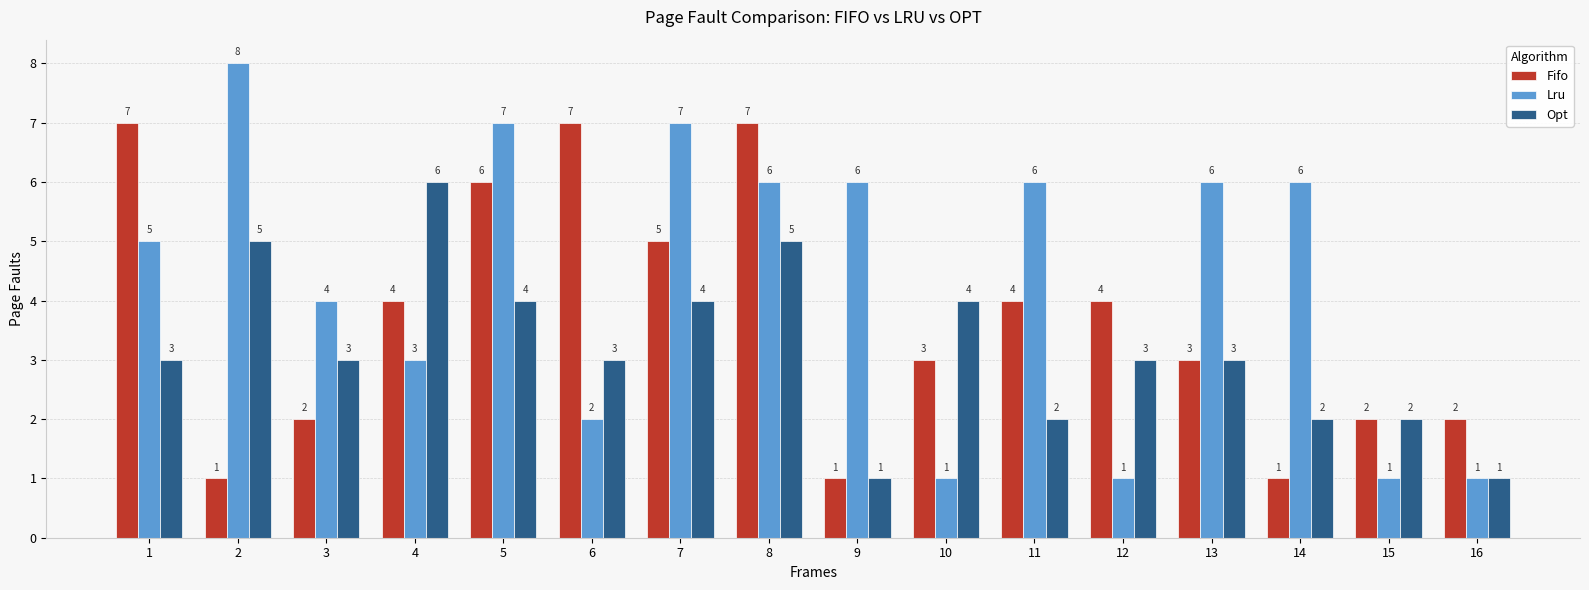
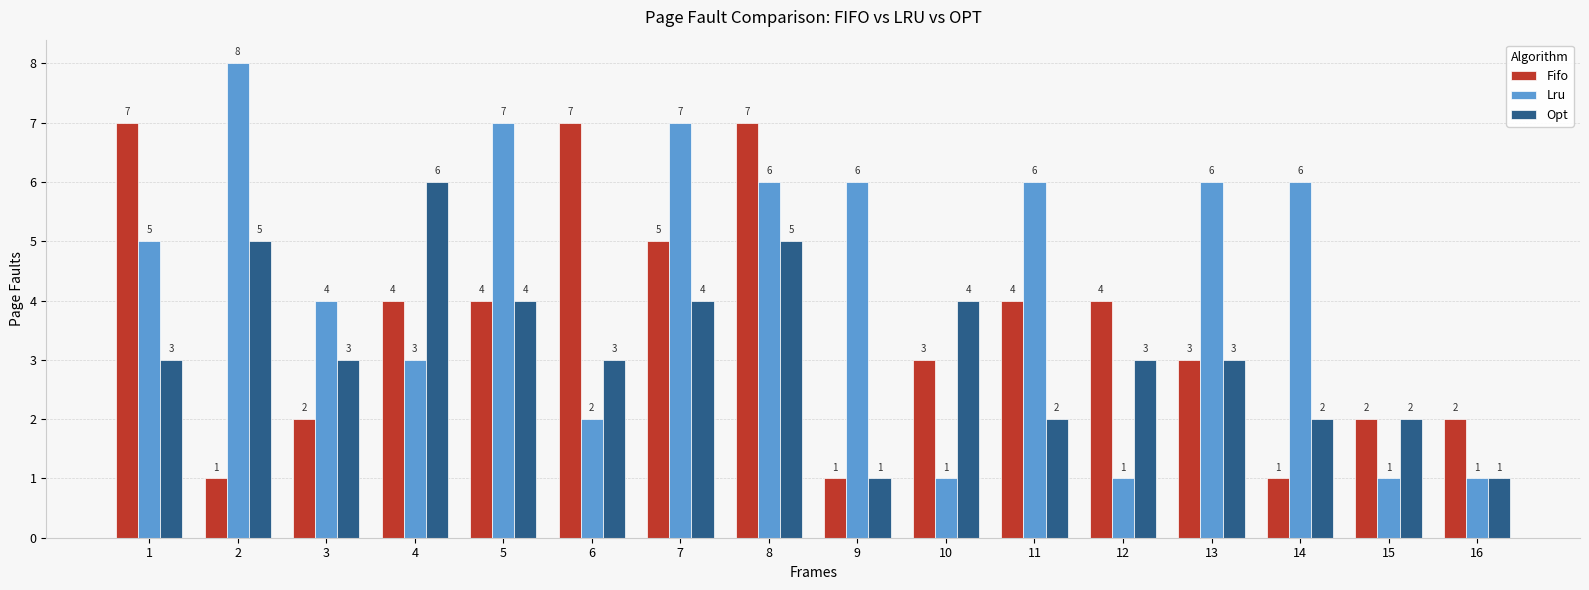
  {
    "Fifo": {
      "1": 7,
      "2": 1,
      "3": 2,
      "4": 4,
-     "5": 6,
+     "5": 4,
      "6": 7,
      "7": 5,
      "8": 7,
      "9": 1,
      "10": 3,
      "11": 4,
      "12": 4,
      "13": 3,
      "14": 1,
      "15": 2,
      "16": 2
    },
    "Lru": {
      "1": 5,
      "2": 8,
      "3": 4,
      "4": 3,
      "5": 7,
      "6": 2,
      "7": 7,
      "8": 6,
      "9": 6,
      "10": 1,
      "11": 6,
      "12": 1,
      "13": 6,
      "14": 6,
      "15": 1,
      "16": 1
    },
    "Opt": {
      "1": 3,
      "2": 5,
      "3": 3,
      "4": 6,
      "5": 4,
      "6": 3,
      "7": 4,
      "8": 5,
      "9": 1,
      "10": 4,
      "11": 2,
      "12": 3,
      "13": 3,
      "14": 2,
      "15": 2,
      "16": 1
    }
  }
